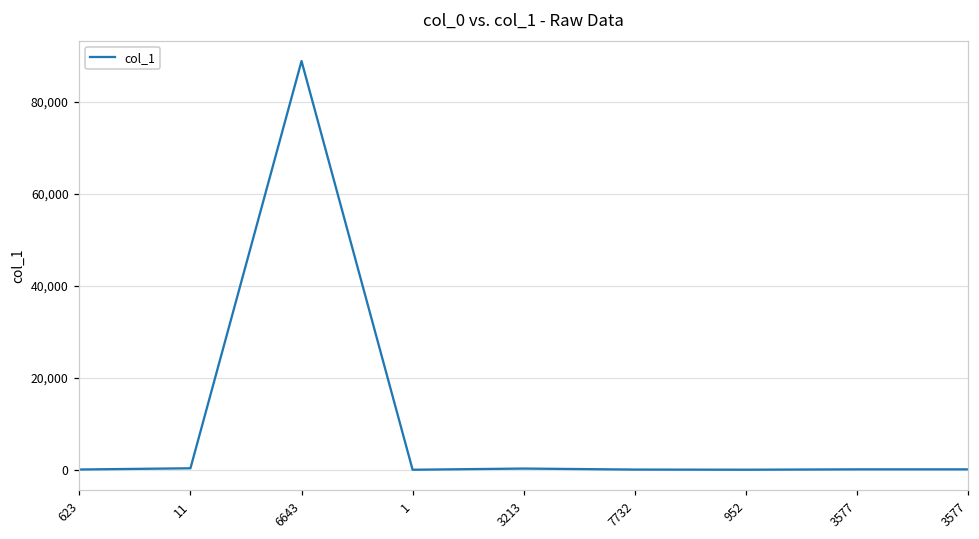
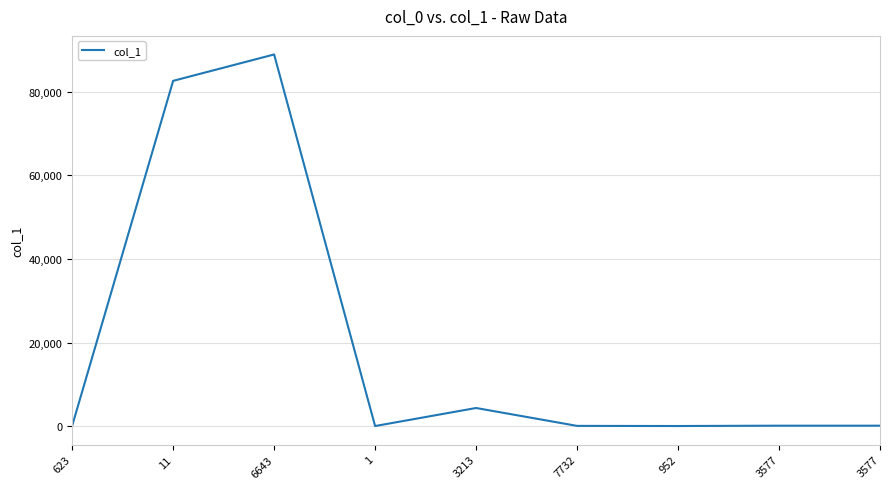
  {
    "623": "0",
-   "11": "0",
+   "11": "83,000",
    "6643": "89,000",
    "1": "0",
-   "3213": "0",
+   "3213": "4,000",
    "7732": "0",
    "952": "0"
  }
